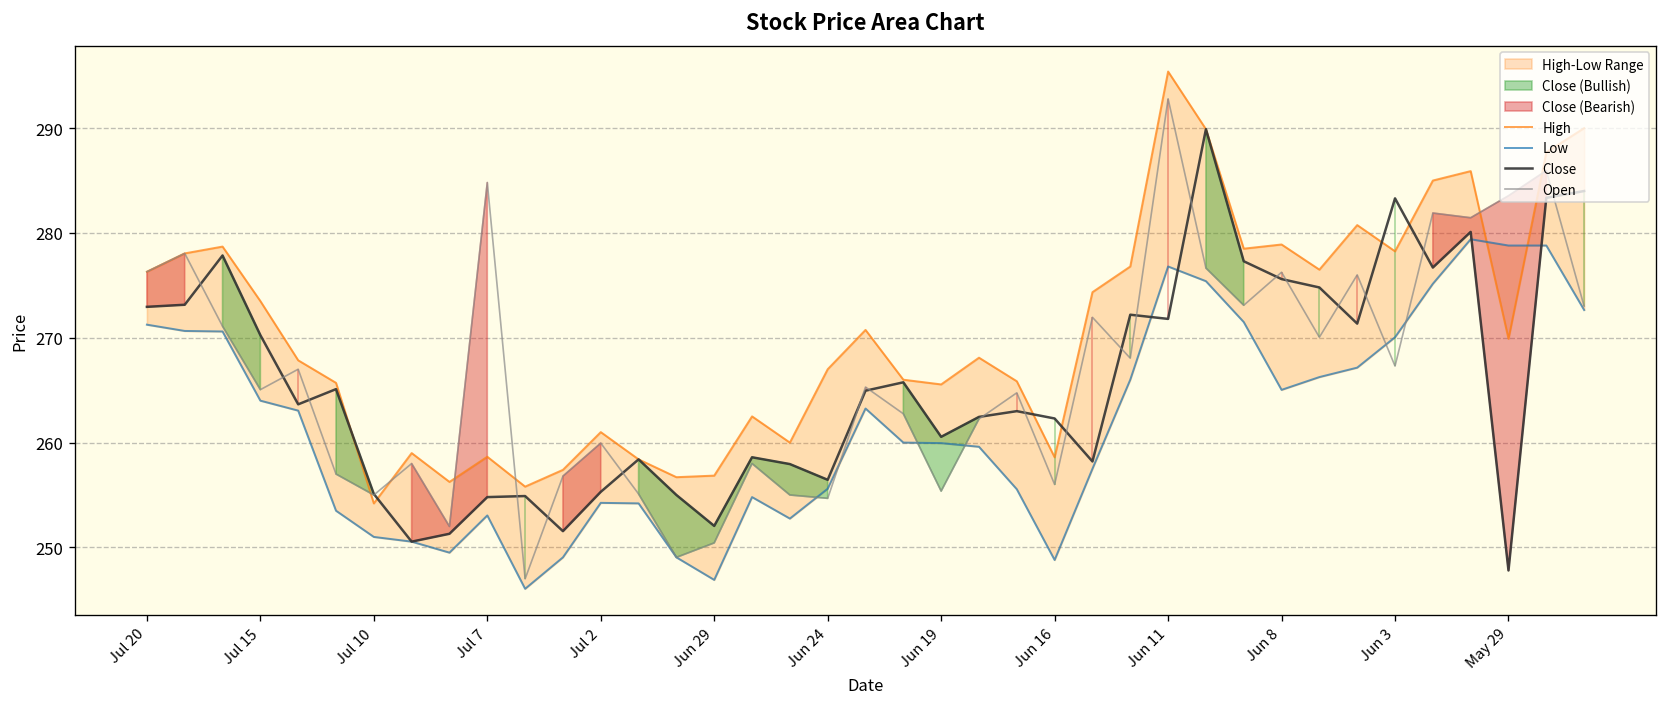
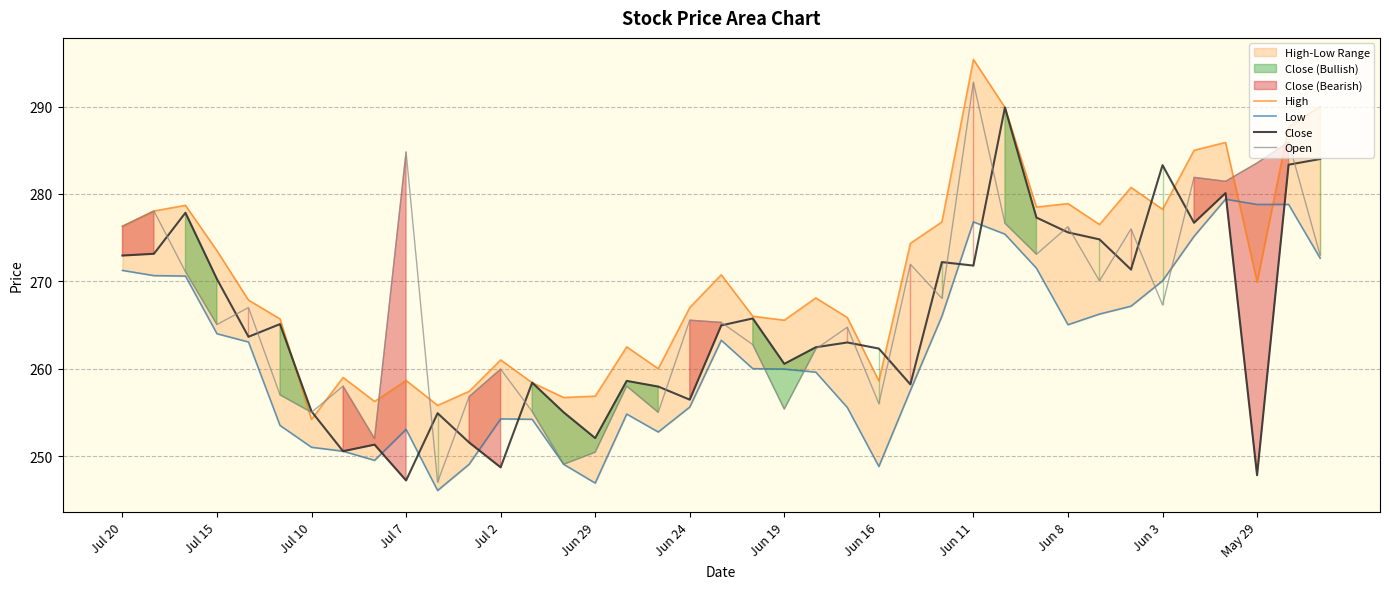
  {
    "Low": {
      "Jul 20": 271,
      "Jul 15": 264,
      "Jul 10": 251,
      "Jul 7": 253,
      "Jul 2": 254,
      "Jun 29": 247,
      "Jun 24": 256,
      "Jun 19": 260,
      "Jun 16": 249,
      "Jun 11": 277,
      "Jun 8": 265,
      "Jun 3": 270
    },
    "Close": {
      "Jul 20": 273,
      "Jul 15": 270,
-     "Jul 7": 255,
-     "Jul 2": 255,
+     "Jul 7": 247,
+     "Jul 2": 249,
      "Jun 29": 252,
      "Jun 24": 256,
      "Jun 19": 261,
      "Jun 16": 262,
      "Jun 11": 272,
      "Jun 8": 276,
      "Jun 3": 283,
      "May 29": 248
    },
    "Open": {
      "Jul 15": 265,
      "Jul 7": 285,
      "Jul 2": 260,
      "Jun 29": 250,
-     "Jun 24": 255,
+     "Jun 24": 266,
      "Jun 19": 255,
      "Jun 16": 256,
      "Jun 11": 293,
      "Jun 8": 276,
      "Jun 3": 267,
      "May 29": 284
    }
  }
